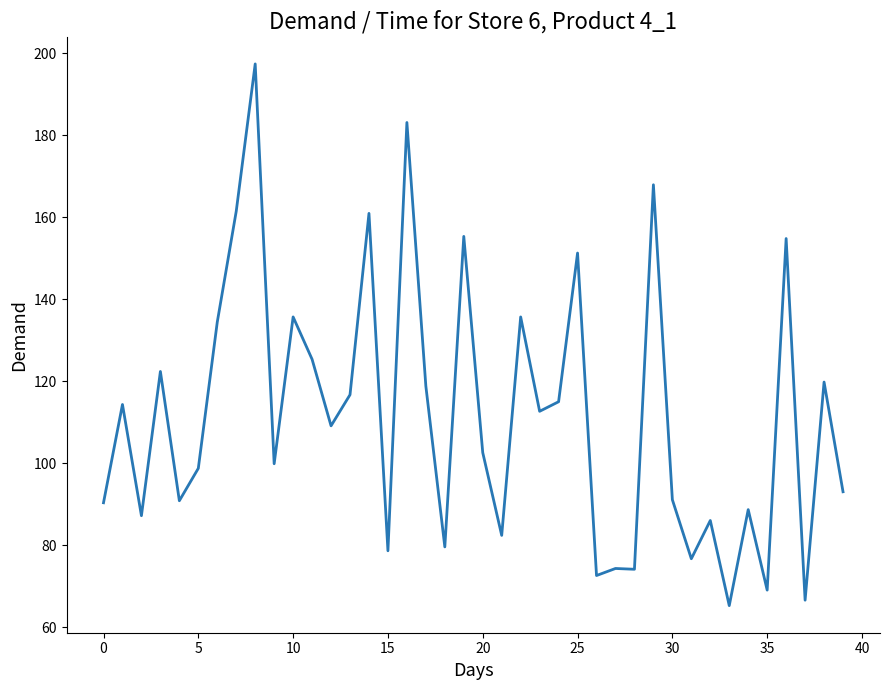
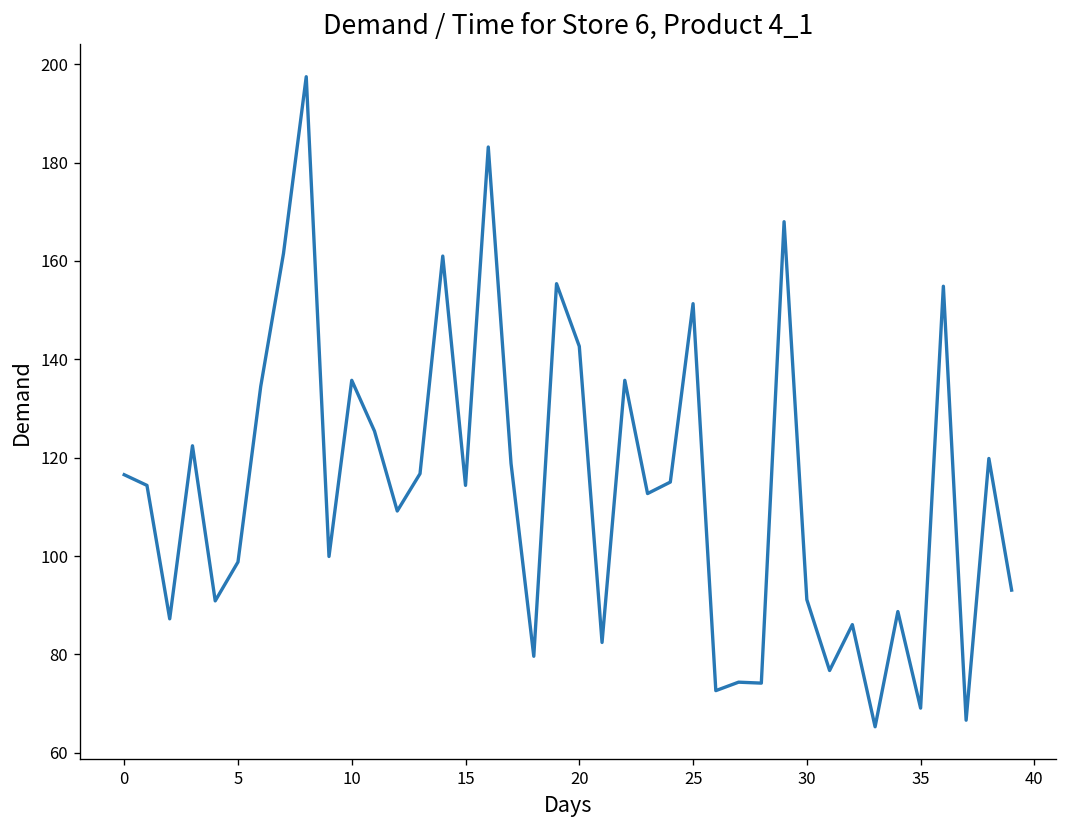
  {
-   "0": 90,
+   "0": 117,
    "5": 99,
    "10": 136,
-   "15": 79,
-   "20": 103,
+   "15": 114,
+   "20": 143,
    "25": 151,
    "30": 91,
    "35": 69
  }
